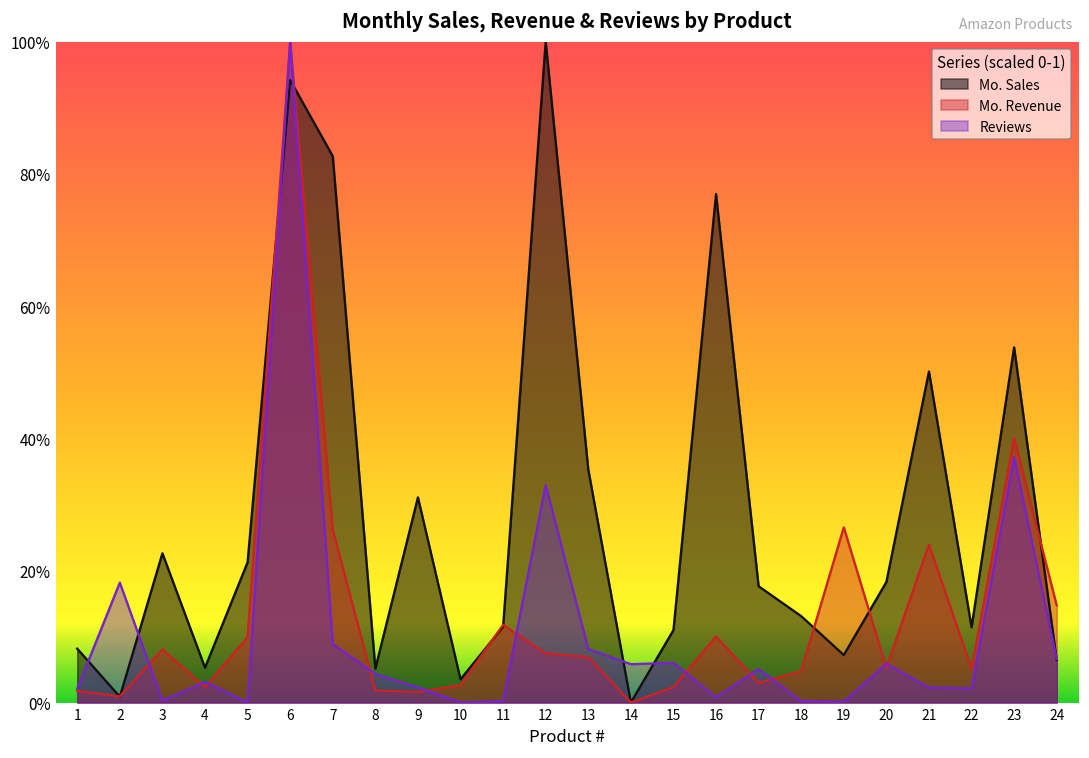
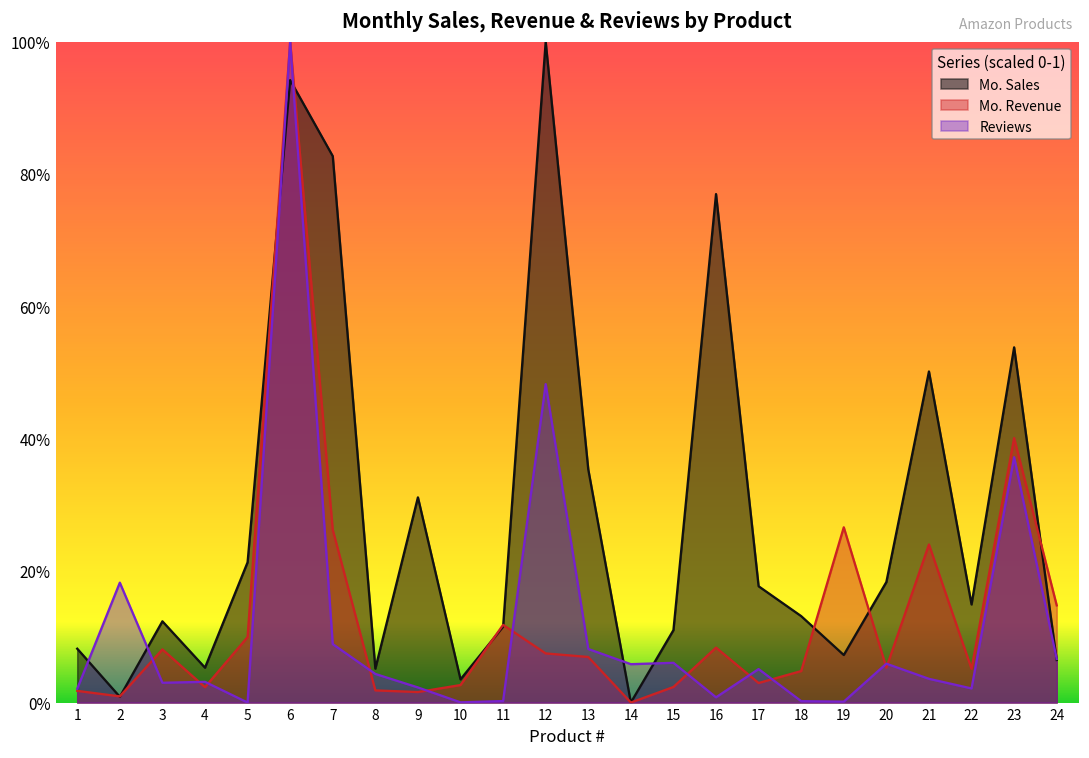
  {
    "Mo. Sales": {
      "1": "8%",
-     "3": "23%",
+     "3": "12%",
      "4": "5%",
      "5": "21%",
      "6": "94%",
      "7": "83%",
      "8": "5%",
      "9": "31%",
      "10": "4%",
      "12": "100%",
      "13": "35%",
      "15": "11%",
      "16": "77%",
      "17": "18%",
      "18": "13%",
      "19": "7%",
      "20": "18%",
      "21": "50%",
-     "22": "11%",
+     "22": "15%",
      "23": "54%"
    },
    "Mo. Revenue": {
      "3": "8%",
      "4": "2%",
      "5": "10%",
      "7": "26%",
      "8": "2%",
      "9": "2%",
      "10": "3%",
      "12": "7%",
      "13": "7%",
      "15": "2%",
-     "16": "10%",
+     "16": "8%",
      "17": "3%",
      "18": "5%",
      "19": "27%",
      "20": "5%",
      "21": "24%",
      "22": "5%",
      "23": "40%",
      "24": "15%"
    },
    "Reviews": {
      "2": "18%",
-     "3": "0%",
+     "3": "3%",
      "4": "3%",
      "5": "0%",
      "7": "9%",
      "8": "4%",
      "9": "2%",
      "10": "0%",
      "11": "0%",
-     "12": "33%",
+     "12": "48%",
      "13": "8%",
      "14": "6%",
      "15": "6%",
      "16": "1%",
      "17": "5%",
      "18": "0%",
      "19": "0%",
      "20": "6%",
-     "21": "2%",
+     "21": "4%",
      "22": "2%",
      "23": "37%"
    }
  }
